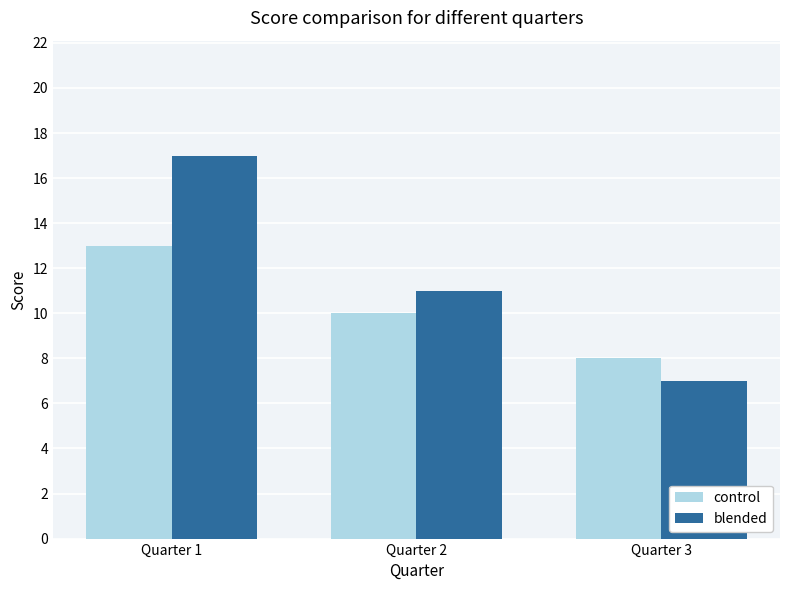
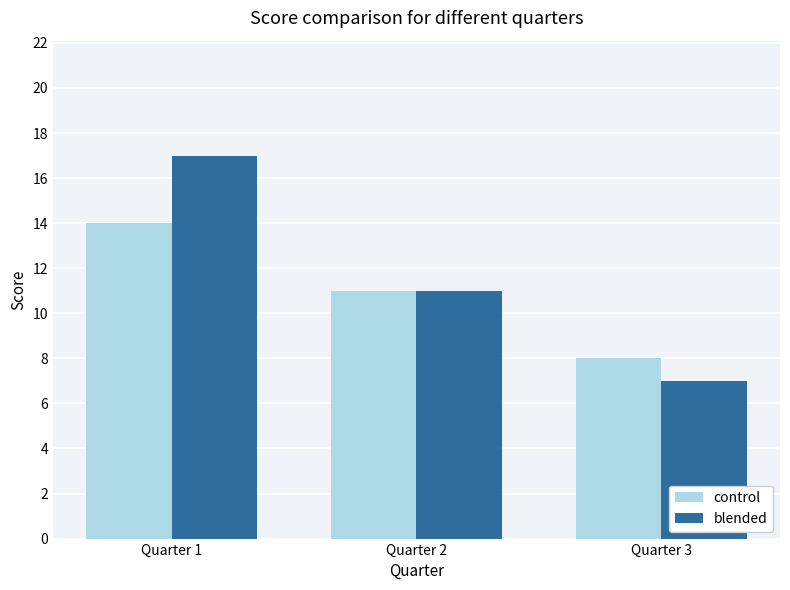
  {
    "control": {
-     "Quarter 1": 13,
-     "Quarter 2": 10,
+     "Quarter 1": 14,
+     "Quarter 2": 11,
      "Quarter 3": 8
    },
    "blended": {
      "Quarter 1": 17,
      "Quarter 2": 11,
      "Quarter 3": 7
    }
  }
